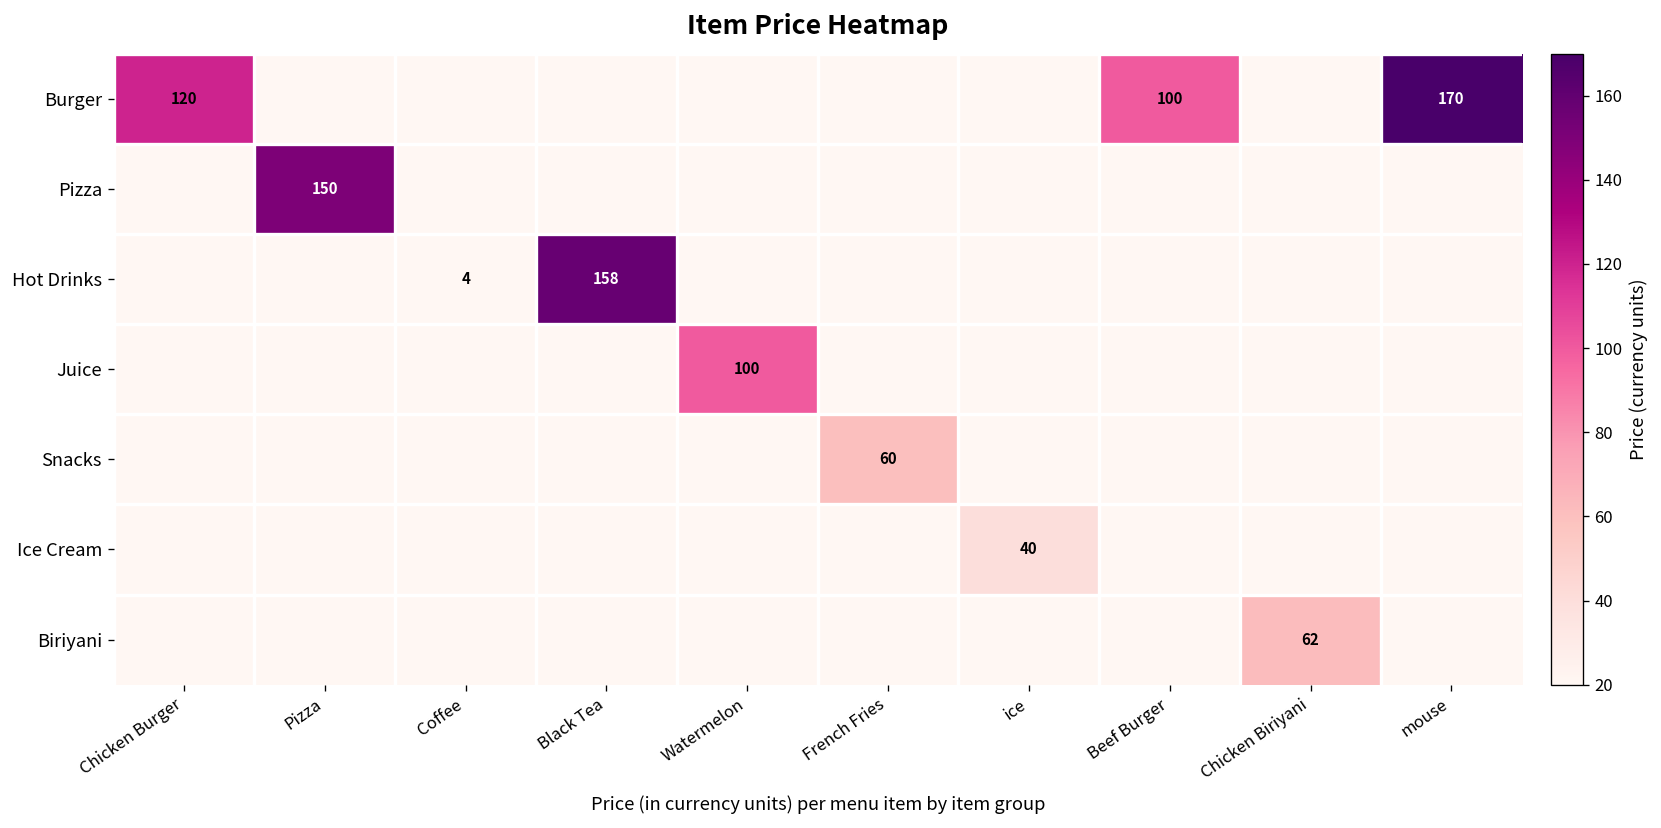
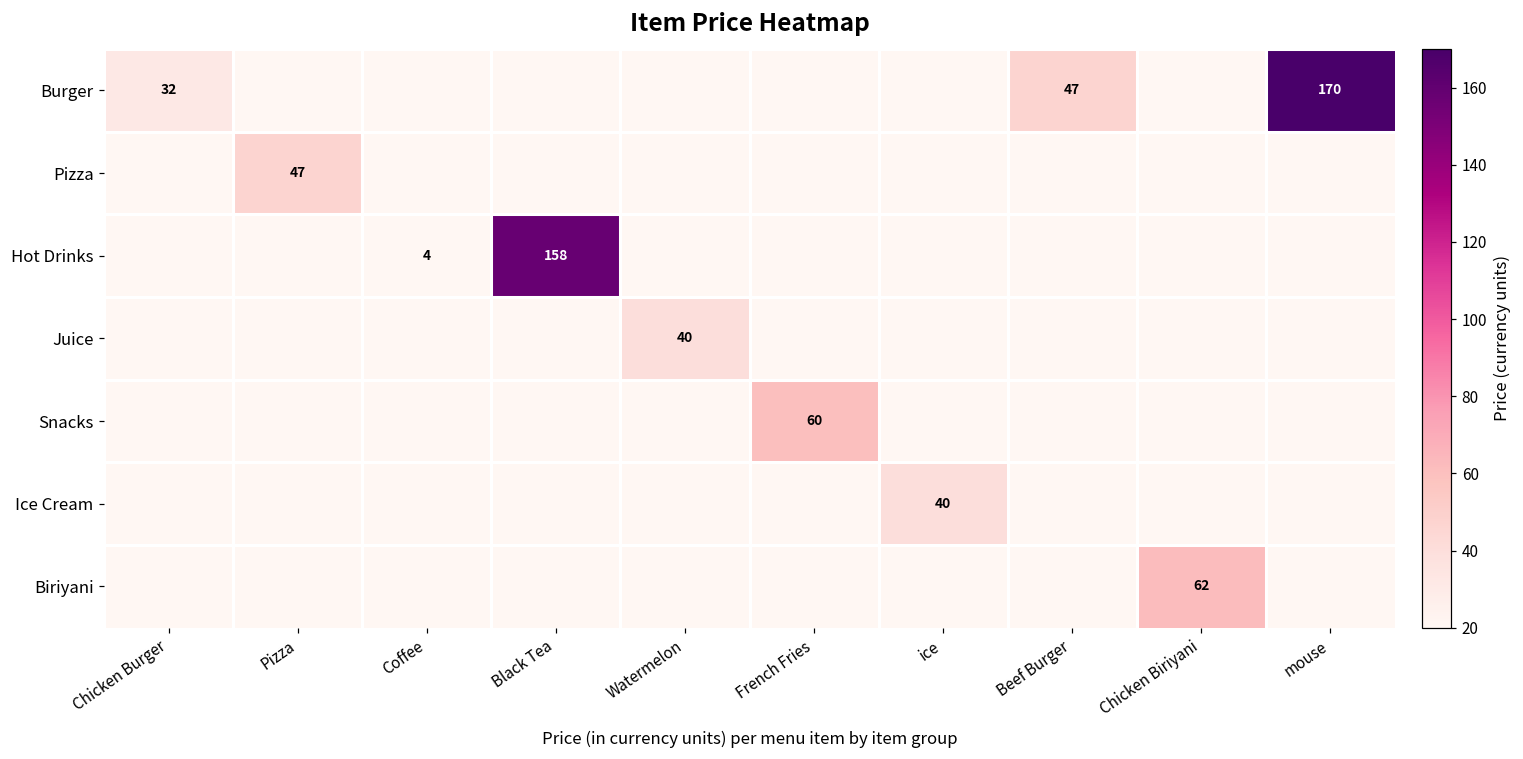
  {
    "Burger": {
-     "Chicken Burger": 120,
-     "Beef Burger": 100,
+     "Chicken Burger": 32,
+     "Beef Burger": 47,
      "mouse": 170
    },
    "Pizza": {
-     "Pizza": 150
+     "Pizza": 47
    },
    "Hot Drinks": {
      "Coffee": 4,
      "Black Tea": 158
    },
    "Juice": {
-     "Watermelon": 100
+     "Watermelon": 40
    },
    "Snacks": {
      "French Fries": 60
    },
    "Ice Cream": {
      "ice": 40
    },
    "Biriyani": {
      "Chicken Biriyani": 62
    }
  }
